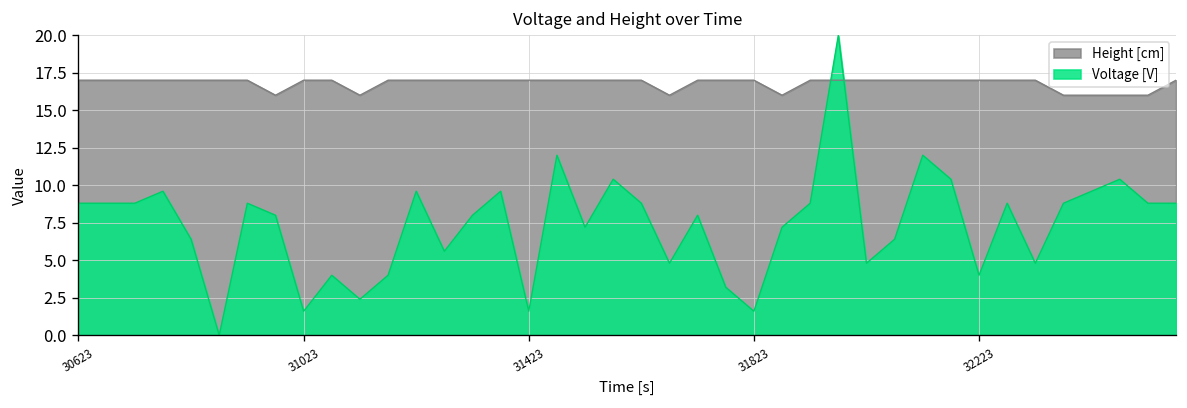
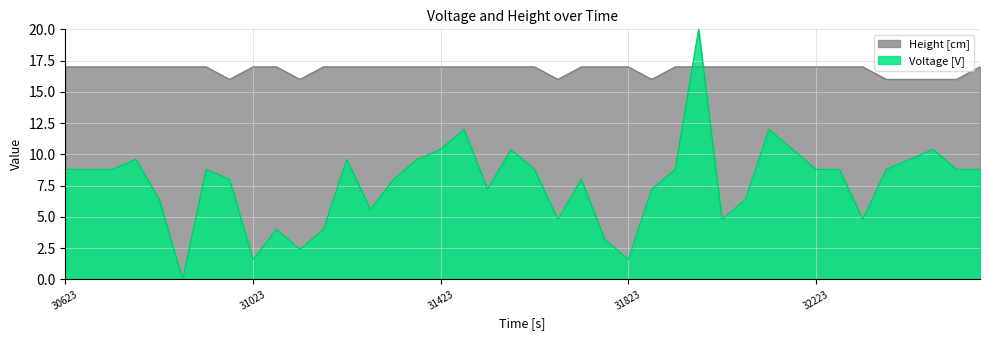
  {
    "Height [cm]": {
      "30623": 17.0,
      "31023": 17.0,
      "31423": 17.0,
      "31823": 17.0,
      "32223": 17.0
    },
    "Voltage [V]": {
      "30623": 8.8,
      "31023": 1.6,
-     "31423": 1.6,
+     "31423": 10.4,
      "31823": 1.6,
-     "32223": 4.0
+     "32223": 8.8
    }
  }
